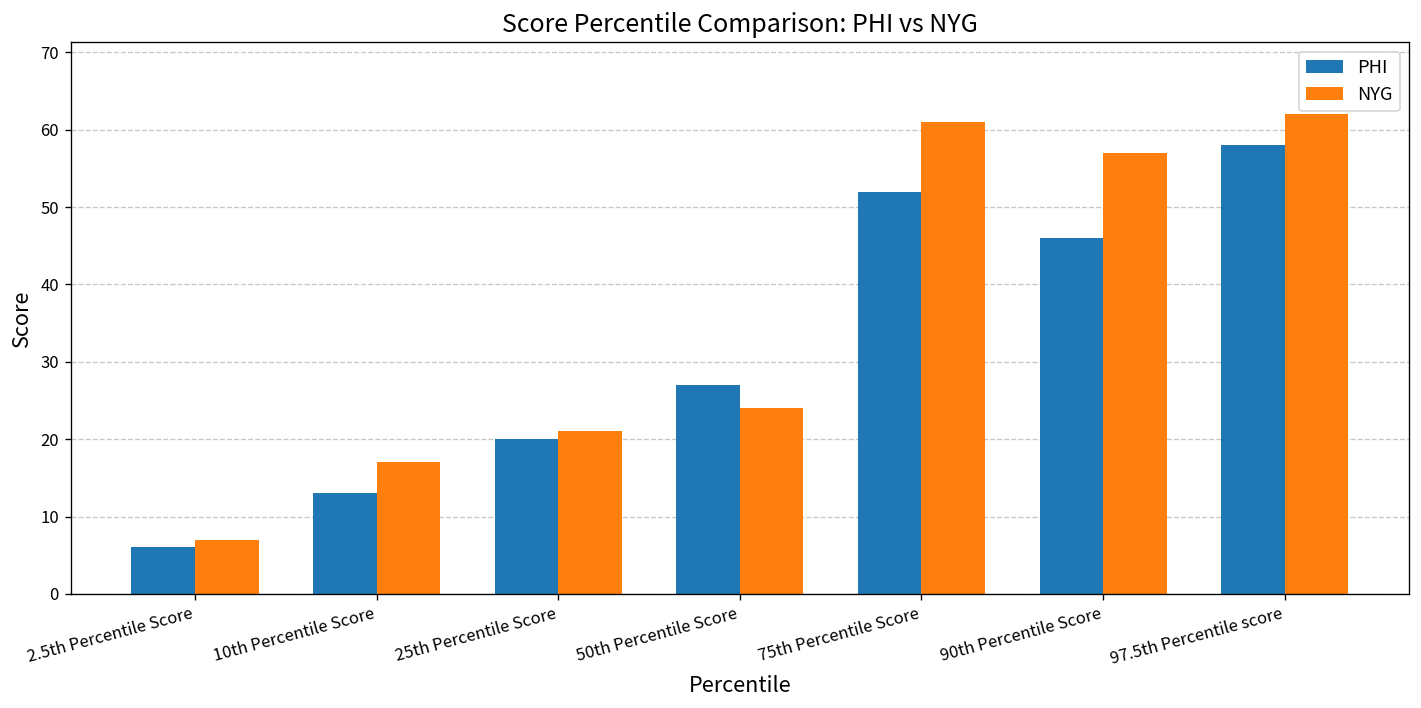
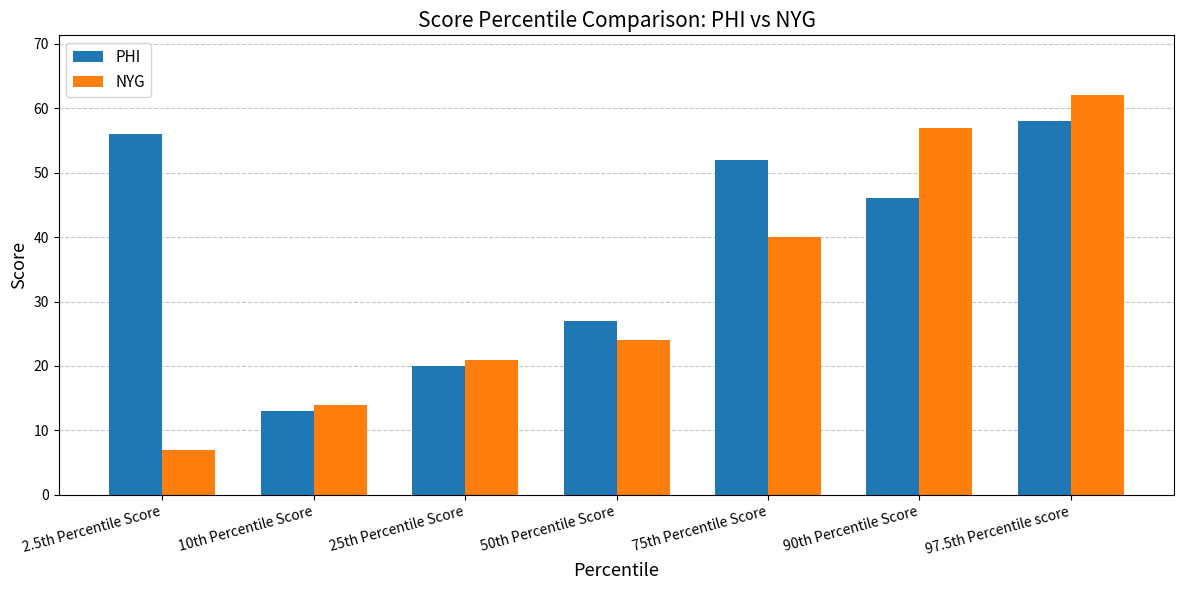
  {
    "PHI": {
-     "2.5th Percentile Score": 6,
+     "2.5th Percentile Score": 56,
      "10th Percentile Score": 13,
      "25th Percentile Score": 20,
      "50th Percentile Score": 27,
      "75th Percentile Score": 52,
      "90th Percentile Score": 46,
      "97.5th Percentile score": 58
    },
    "NYG": {
      "2.5th Percentile Score": 7,
-     "10th Percentile Score": 17,
+     "10th Percentile Score": 14,
      "25th Percentile Score": 21,
      "50th Percentile Score": 24,
-     "75th Percentile Score": 61,
+     "75th Percentile Score": 40,
      "90th Percentile Score": 57,
      "97.5th Percentile score": 62
    }
  }
